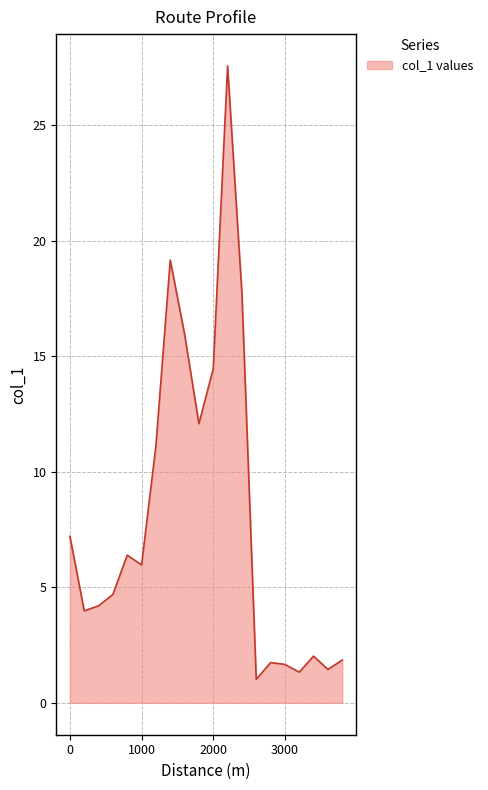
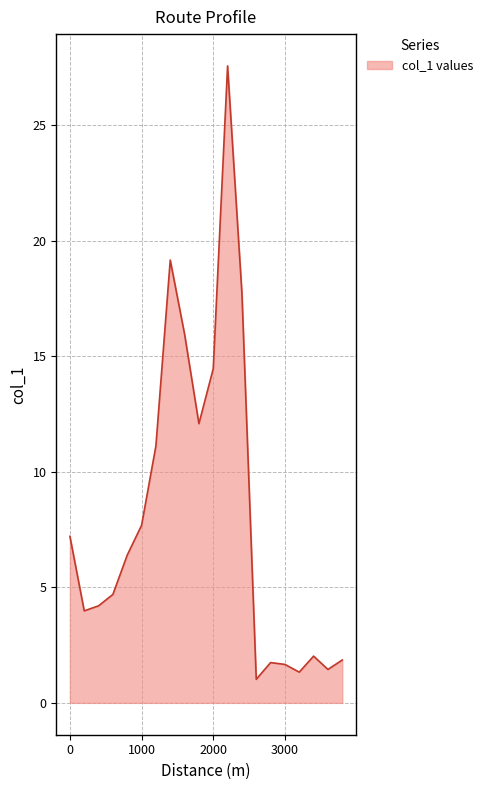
  {
    "0": 7.2,
-   "1000": 6.0,
+   "1000": 7.7,
    "2000": 14.5,
    "3000": 1.7
  }
